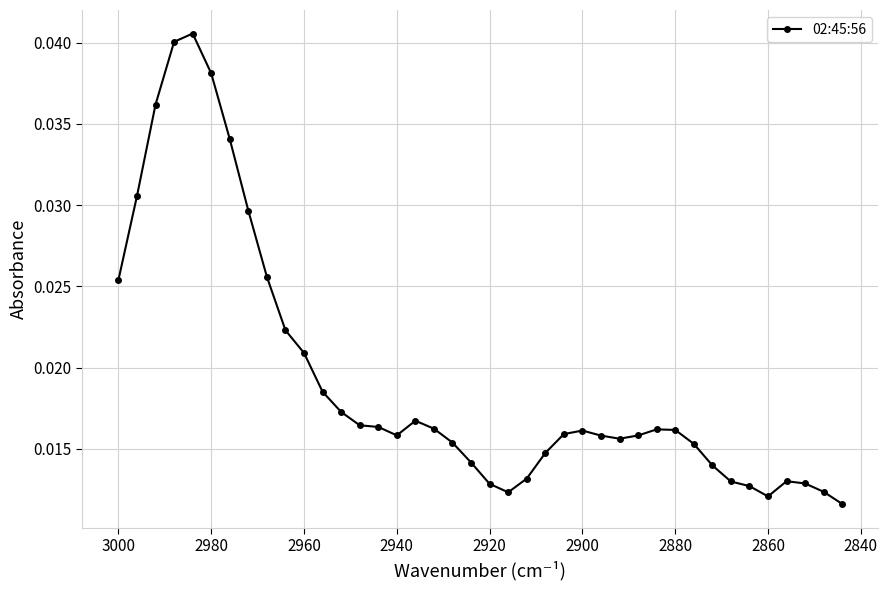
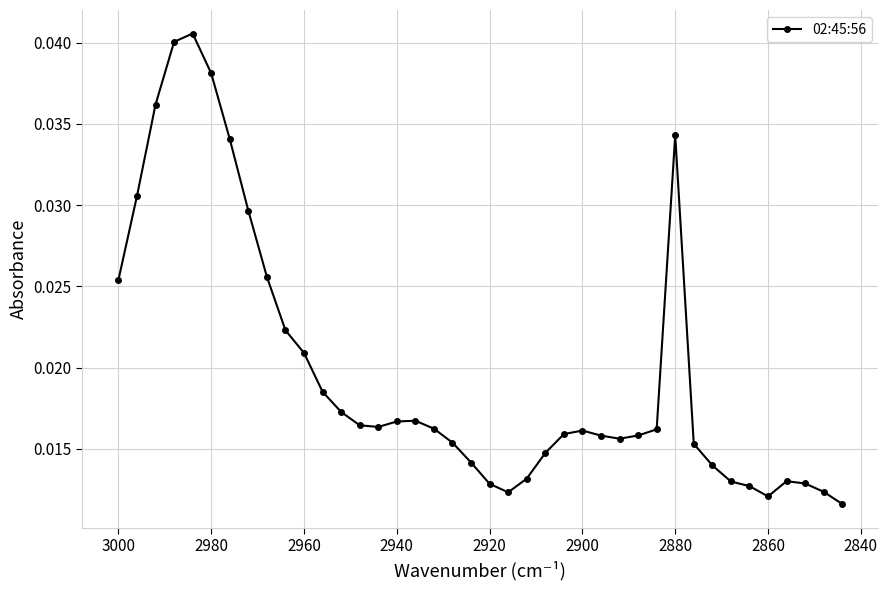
  {
    "3000": 0.0254,
    "2980": 0.0381,
    "2960": 0.0209,
-   "2940": 0.0158,
+   "2940": 0.0167,
    "2920": 0.0128,
    "2900": 0.0161,
-   "2880": 0.0162,
+   "2880": 0.0343,
    "2860": 0.0121
  }
